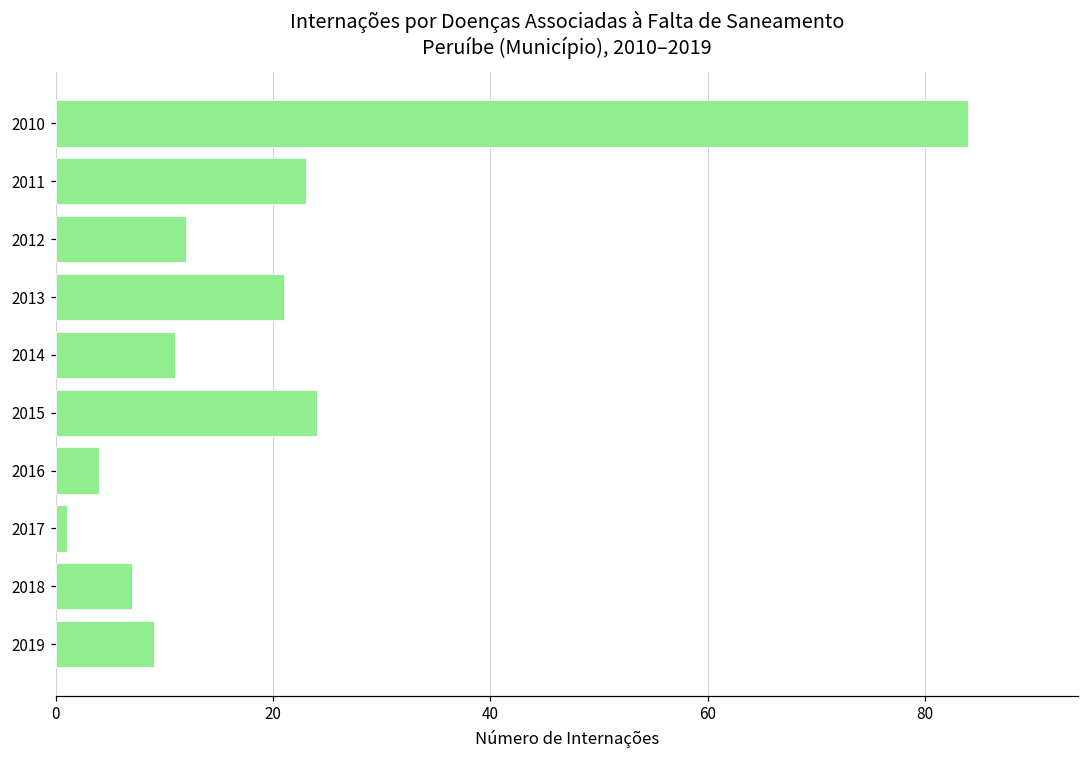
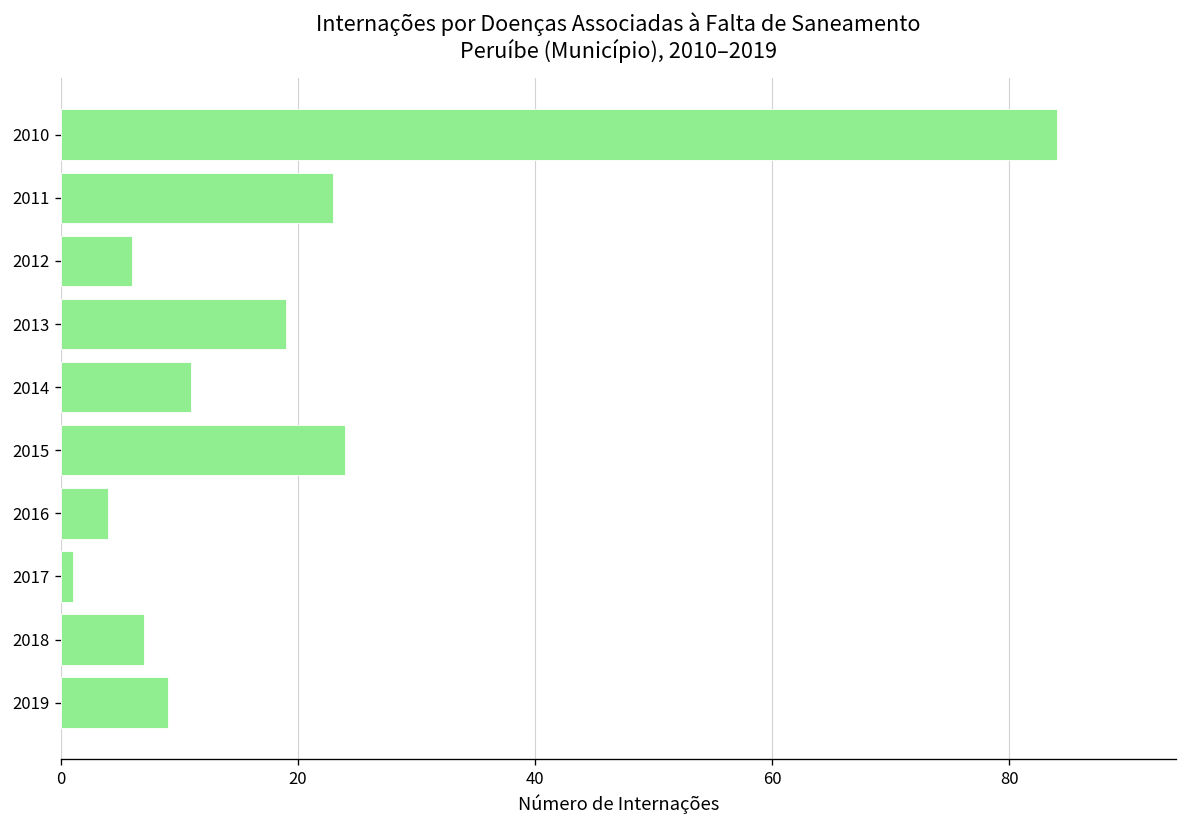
  {
    "2010": 84,
    "2011": 23,
-   "2012": 12,
-   "2013": 21,
+   "2012": 6,
+   "2013": 19,
    "2014": 11,
    "2015": 24,
    "2016": 4,
    "2017": 1,
    "2018": 7,
    "2019": 9
  }
